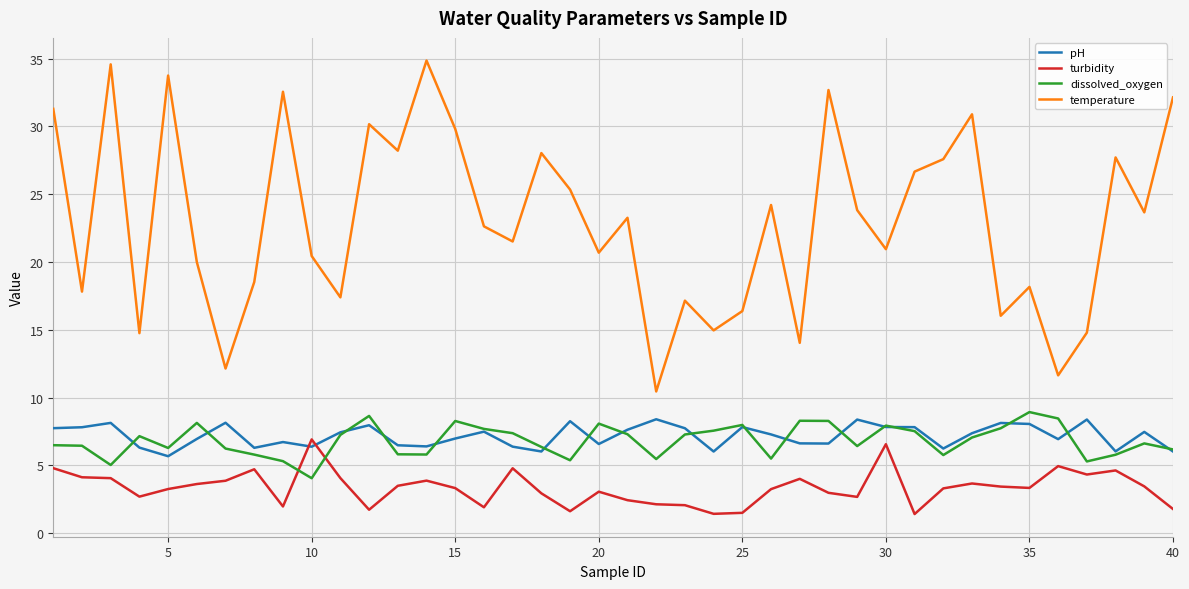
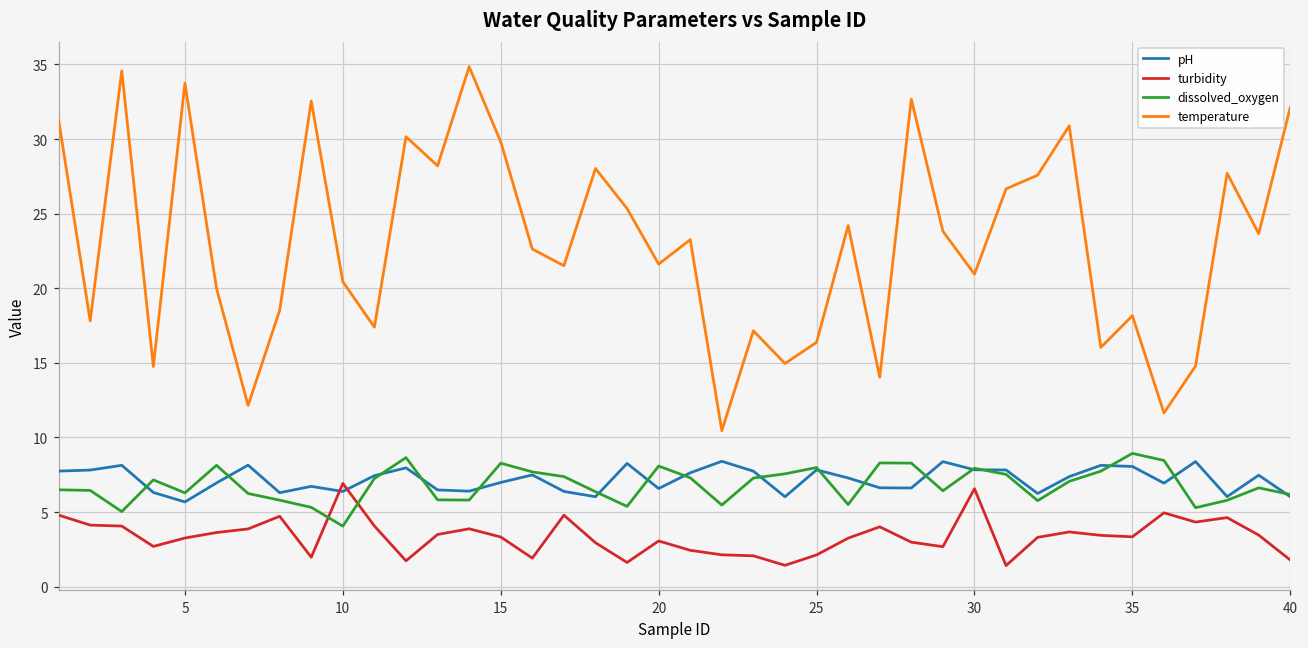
  {
    "pH": {
      "5": 5.7,
      "10": 6.4,
      "15": 7.0,
      "20": 6.6,
      "35": 8.1
    },
    "turbidity": {
      "5": 3.3,
      "10": 6.9,
      "15": 3.3,
      "20": 3.1,
-     "25": 1.5,
+     "25": 2.1,
      "30": 6.6,
      "35": 3.3,
      "40": 1.8
    },
    "dissolved_oxygen": {
      "5": 6.3,
      "10": 4.1,
      "15": 8.3,
      "20": 8.1,
      "35": 8.9
    },
    "temperature": {
      "5": 33.7,
      "10": 20.4,
      "15": 29.8,
-     "20": 20.7,
+     "20": 21.6,
      "25": 16.4,
      "30": 20.9,
      "35": 18.2,
      "40": 32.1
    }
  }
